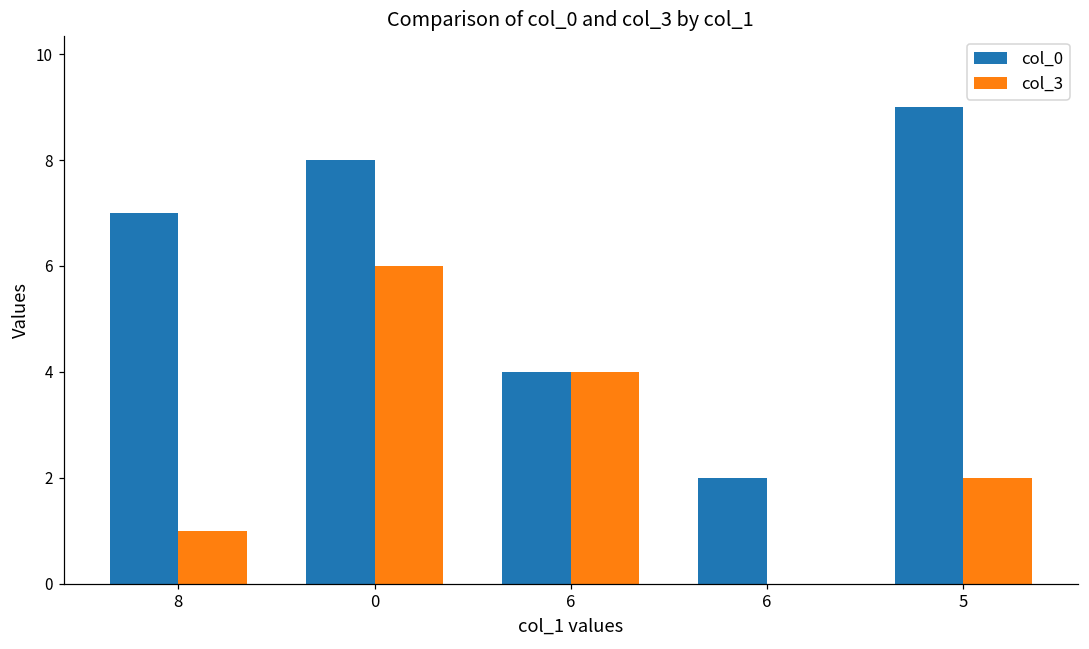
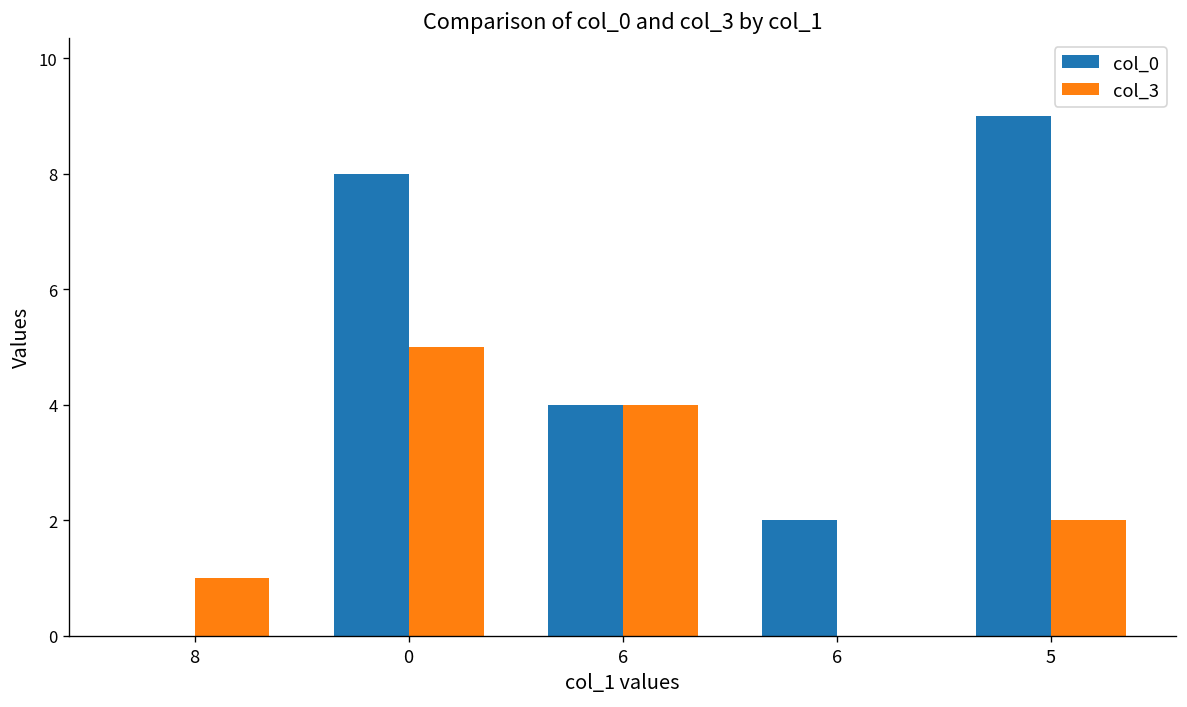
  {
    "col_0": {
-     "8": 7,
+     "8": 0,
      "0": 8,
      "5": 9
    },
    "col_3": {
      "8": 1,
-     "0": 6,
+     "0": 5,
      "5": 2
    }
  }
